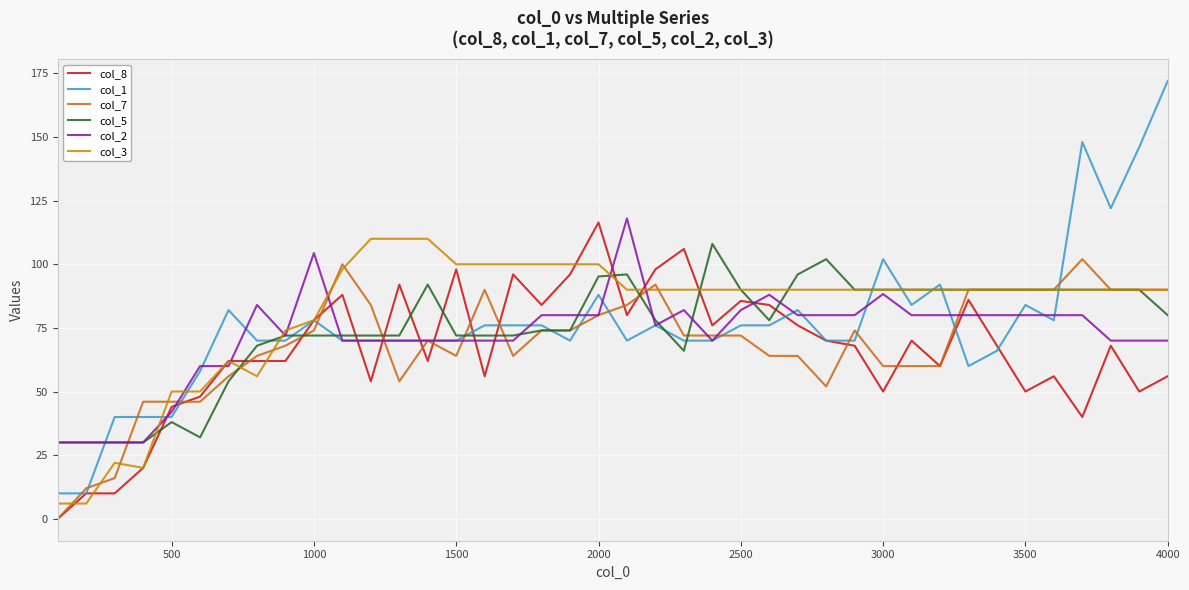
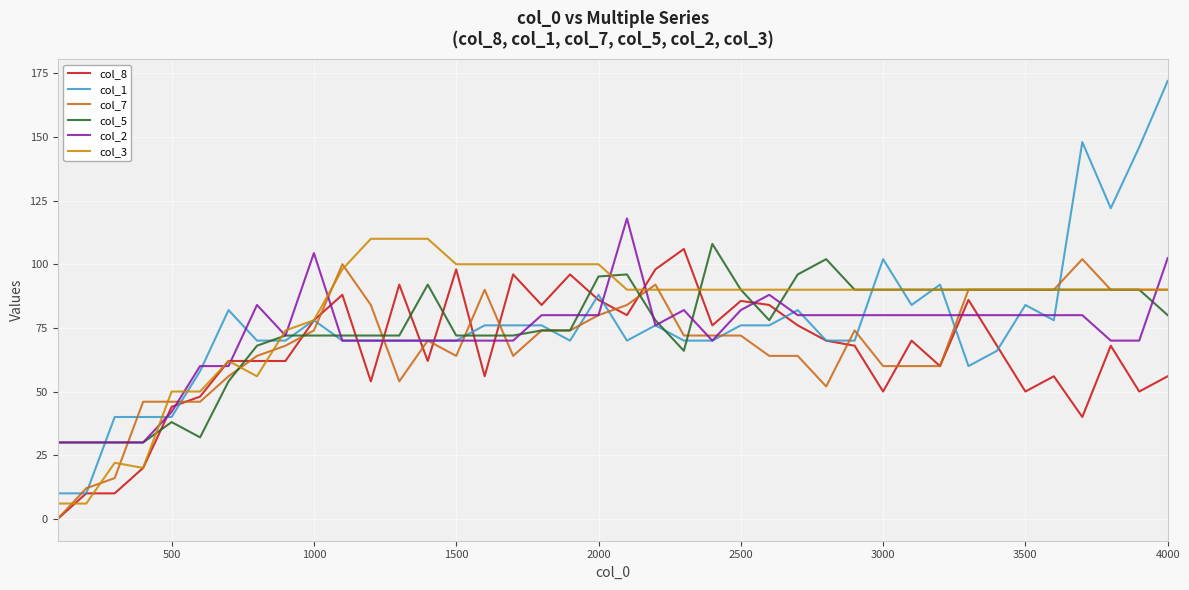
  {
    "col_8": {
      "500": 44,
      "1500": 98,
-     "2000": 116,
+     "2000": 86,
      "2500": 86,
      "3000": 50,
      "3500": 50,
      "4000": 56
    },
    "col_1": {
      "500": 40,
      "2000": 88,
      "2500": 76,
      "3000": 102,
      "3500": 84,
      "4000": 172
    },
    "col_5": {
      "500": 38,
      "1000": 72,
      "1500": 72,
      "2000": 95,
      "4000": 80
    },
    "col_2": {
      "500": 42,
      "1000": 104,
      "2500": 82,
-     "3000": 88,
+     "3000": 80,
      "3500": 80,
-     "4000": 70
+     "4000": 102
    }
  }
